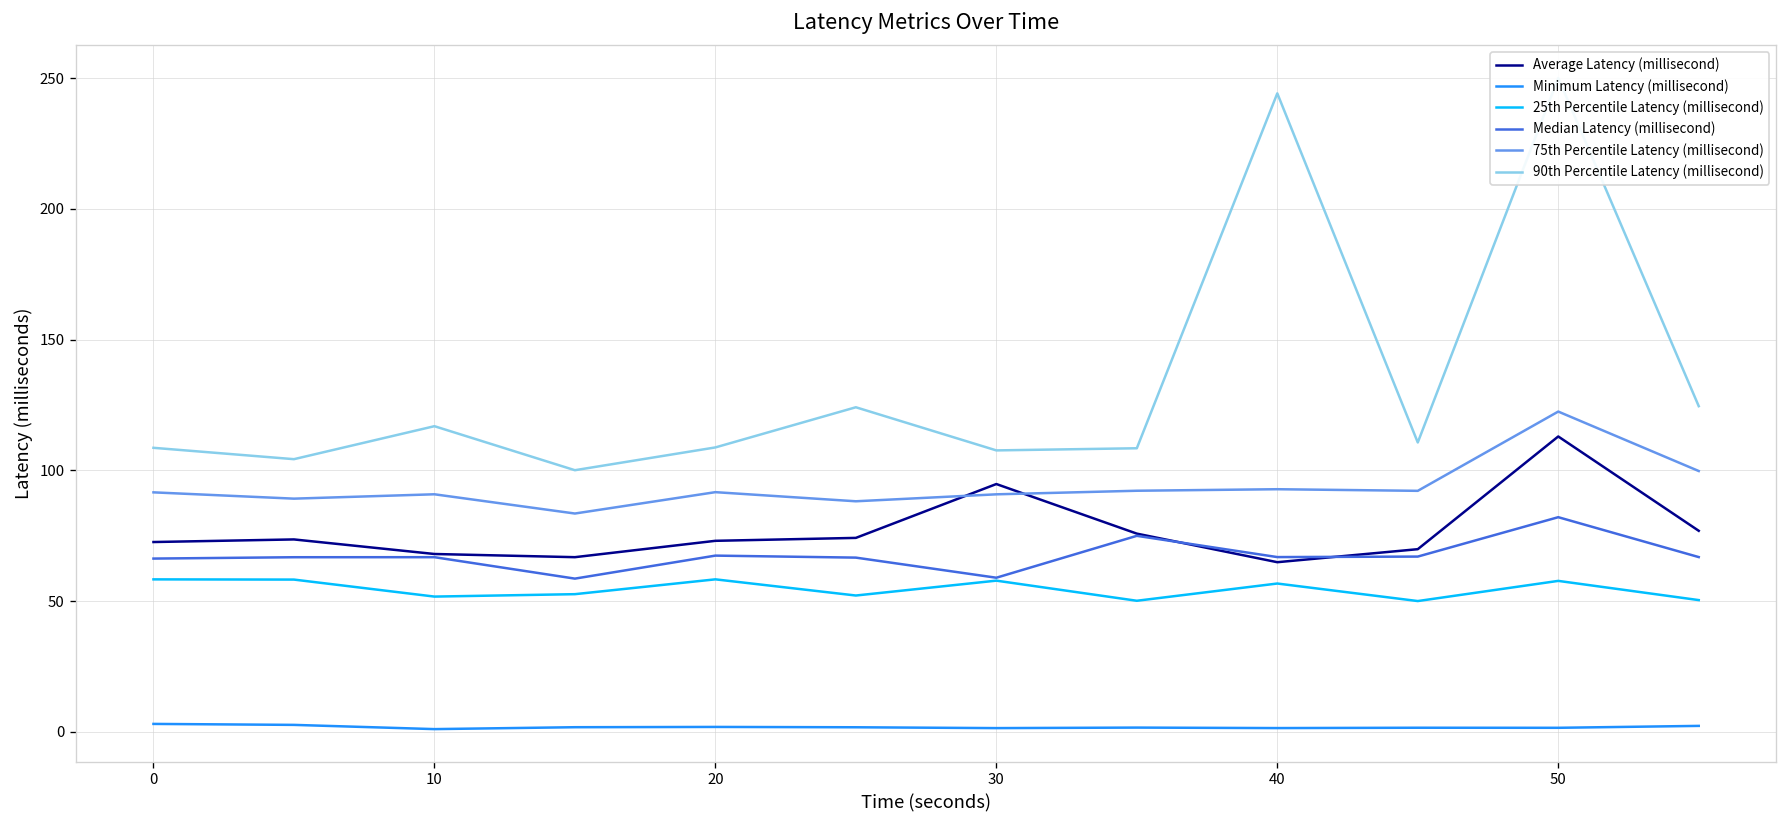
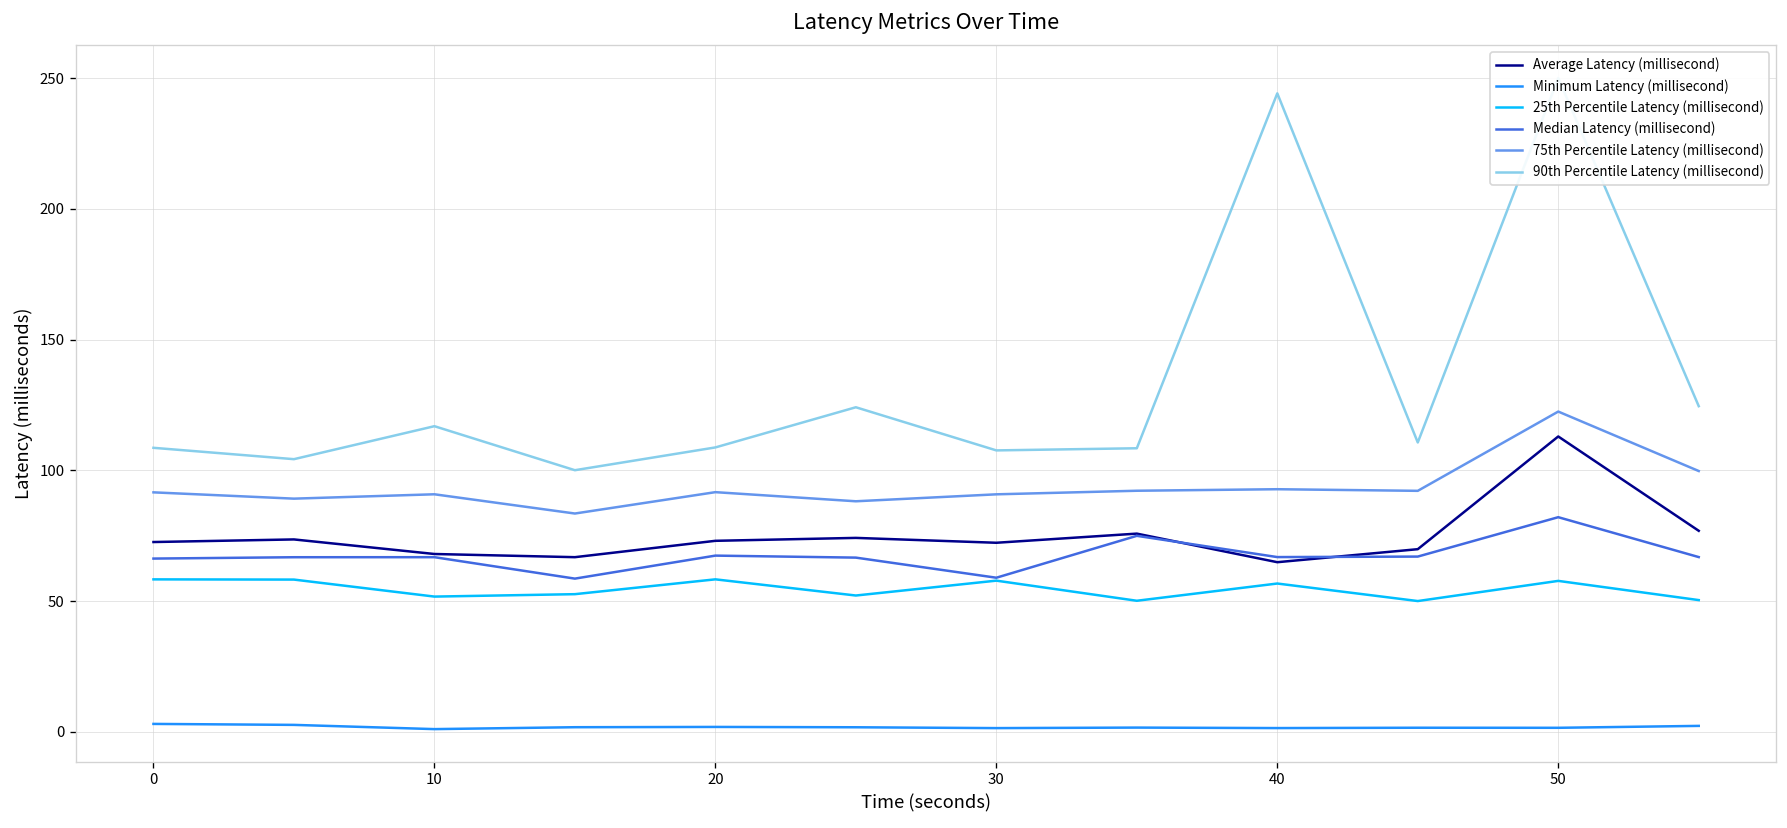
  {
    "Average Latency (millisecond)": {
      "0": 73,
      "10": 68,
      "20": 73,
-     "30": 95,
+     "30": 72,
      "40": 65,
      "50": 113
    },
    "90th Percentile Latency (millisecond)": {
      "0": 109,
      "10": 117,
      "20": 109,
      "30": 108,
      "40": 244
    }
  }
